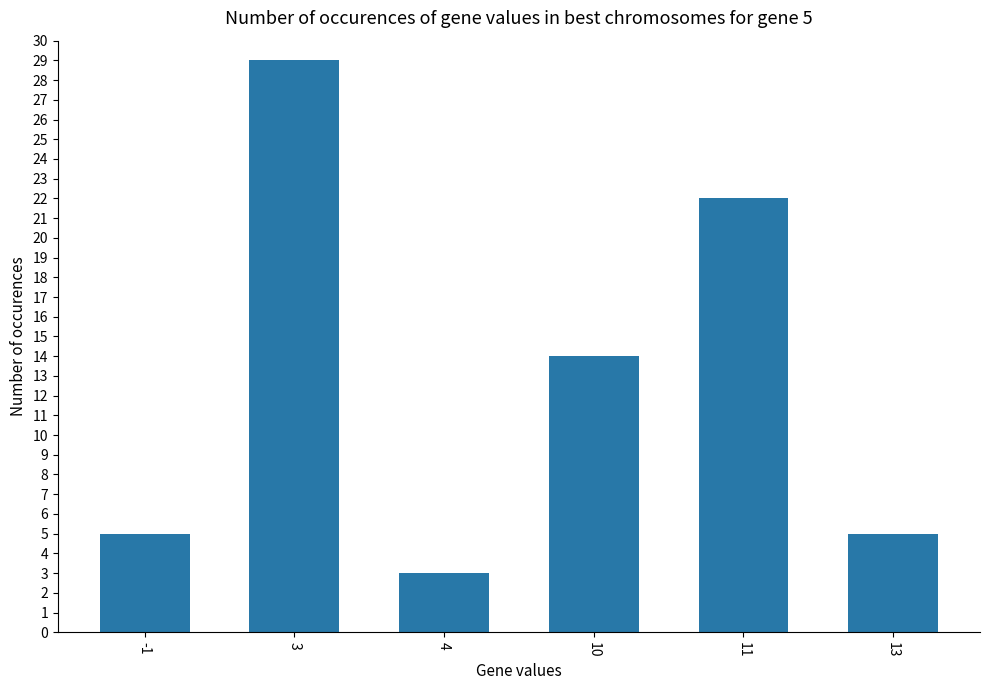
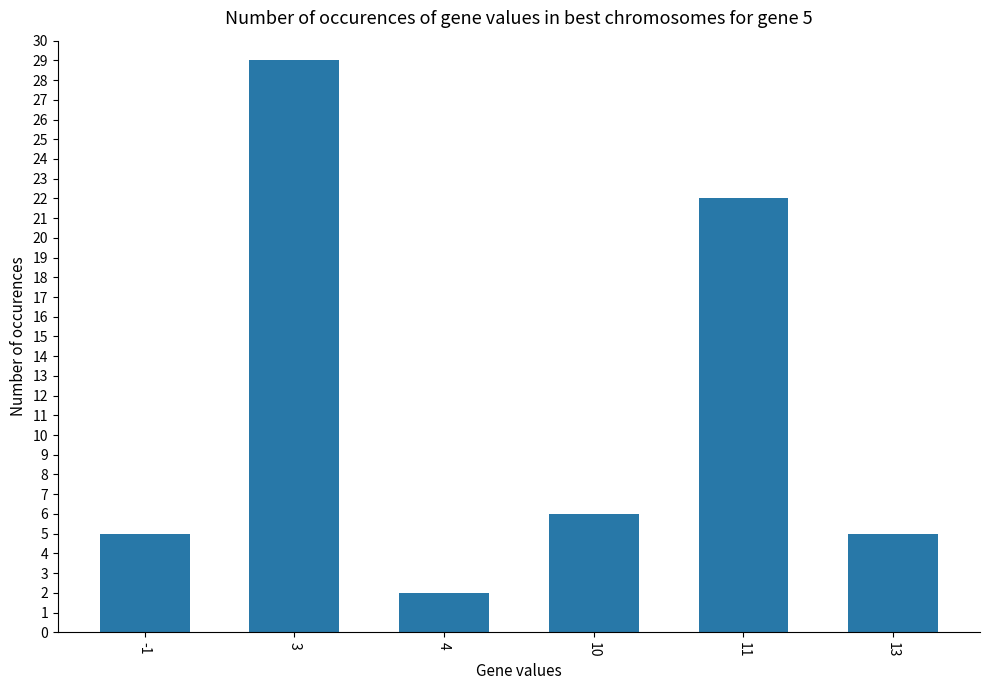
  {
    "-1": 5,
    "3": 29,
-   "4": 3,
-   "10": 14,
+   "4": 2,
+   "10": 6,
    "11": 22,
    "13": 5
  }
